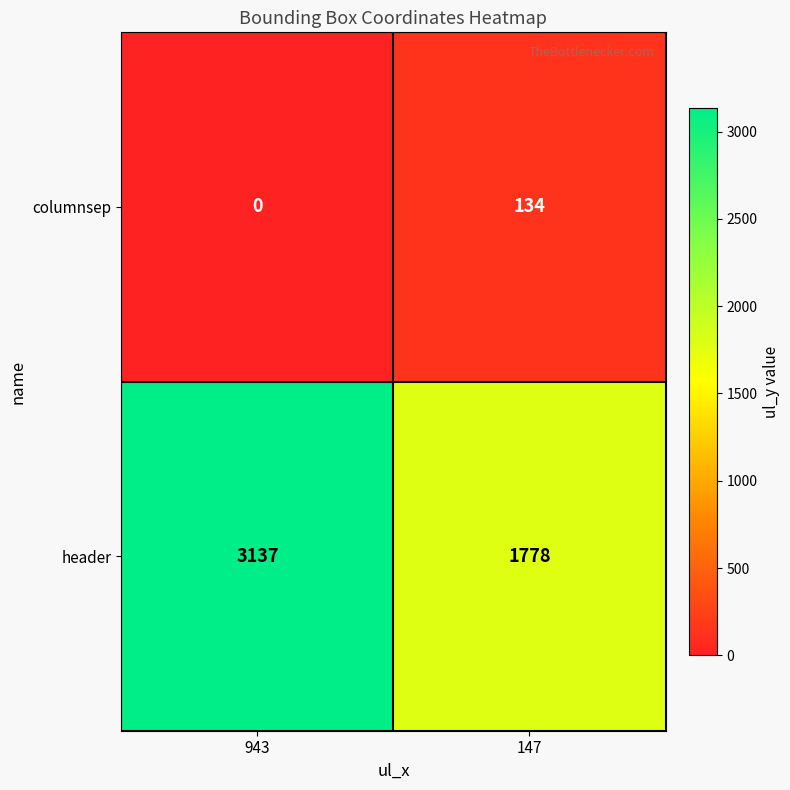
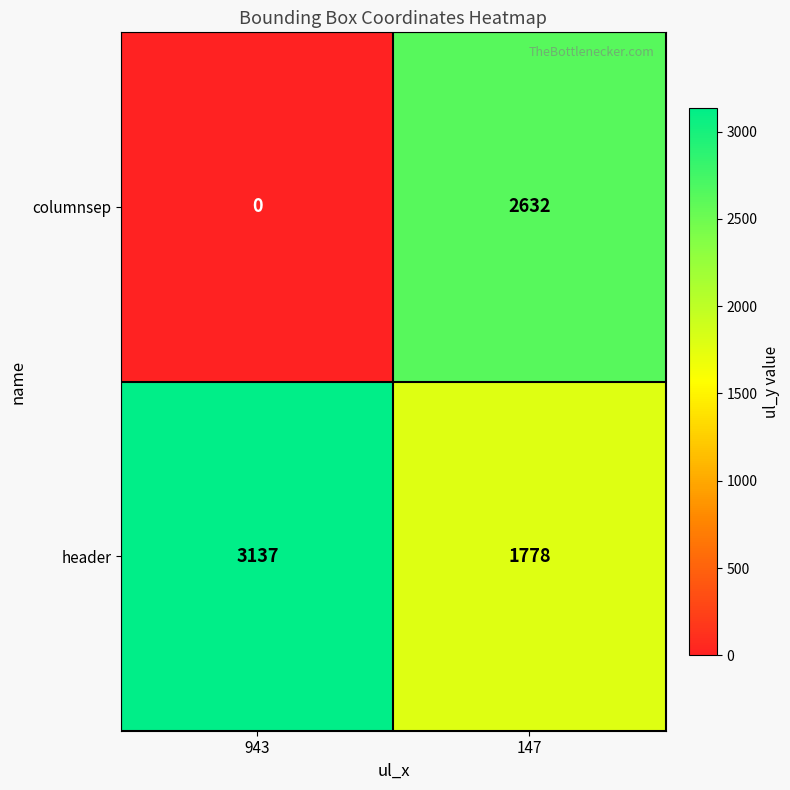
  {
    "columnsep": {
      "943": 0,
-     "147": 134
+     "147": 2632
    },
    "header": {
      "943": 3137,
      "147": 1778
    }
  }
